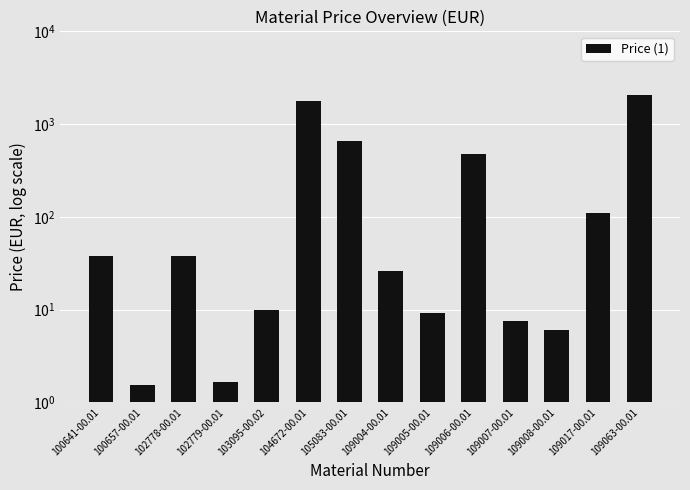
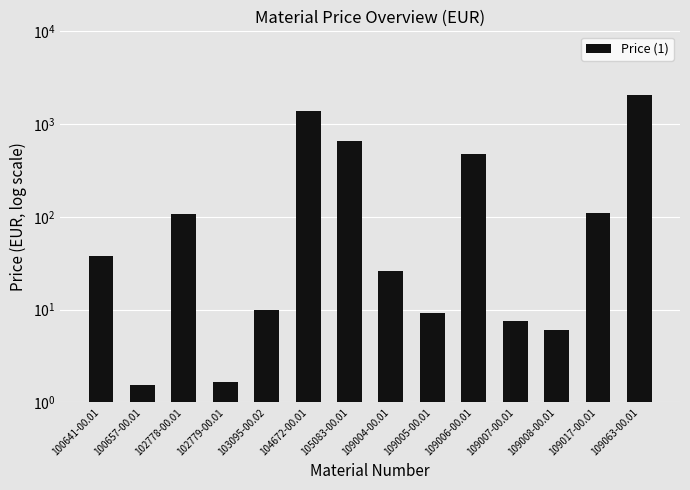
  {
    "100641-00.01": 37,
    "100657-00.01": 1.5,
-   "102778-00.01": 37,
+   "102778-00.01": 110,
    "102779-00.01": 1.7,
    "103095-00.02": 10,
-   "104672-00.01": 1800,
+   "104672-00.01": 1400,
    "105083-00.01": 700,
    "109004-00.01": 26,
    "109005-00.01": 9,
    "109006-00.01": 500,
    "109007-00.01": 8,
    "109008-00.01": 6,
    "109017-00.01": 110,
    "109063-00.01": 2000
  }
